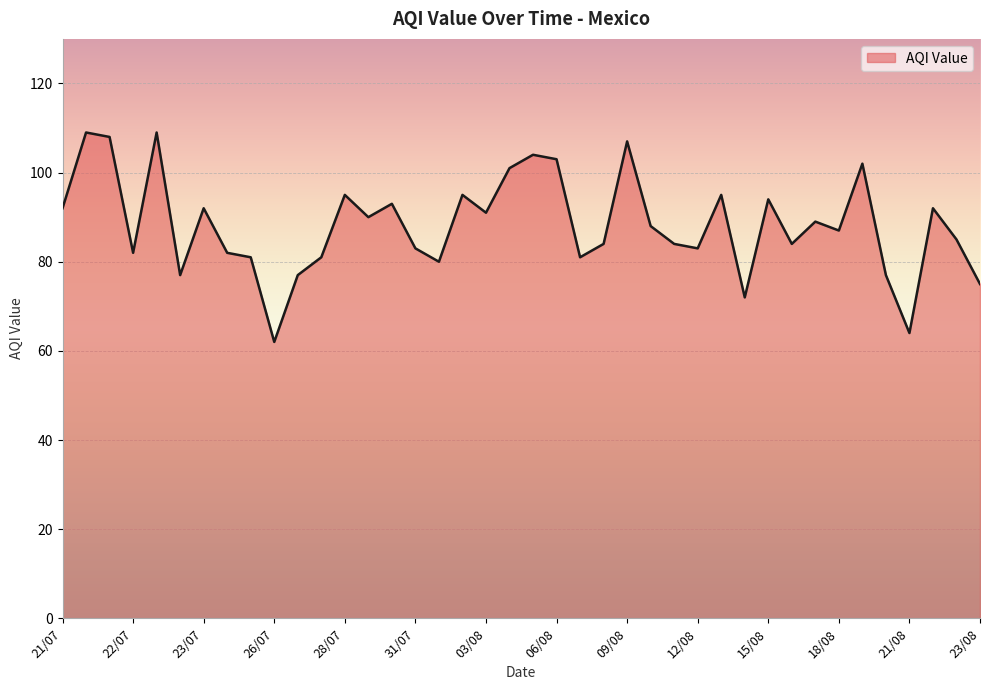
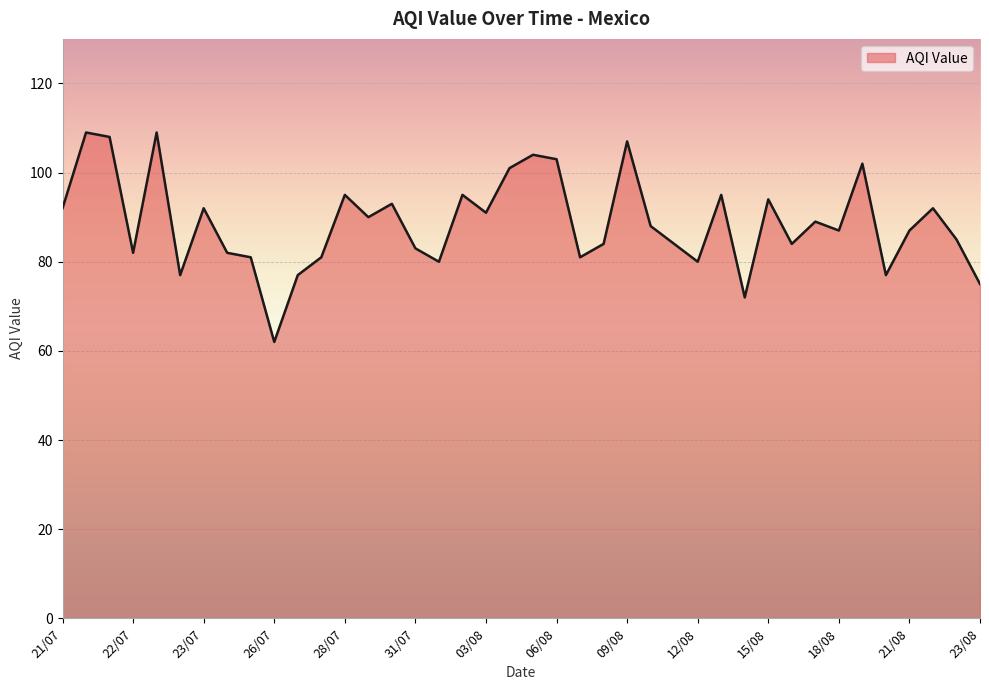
  {
    "28/07": 95,
    "31/07": 83,
    "03/08": 91,
    "06/08": 103,
    "09/08": 107,
-   "12/08": 83,
+   "12/08": 80,
    "15/08": 94,
    "18/08": 87,
-   "21/08": 64
+   "21/08": 87
  }
